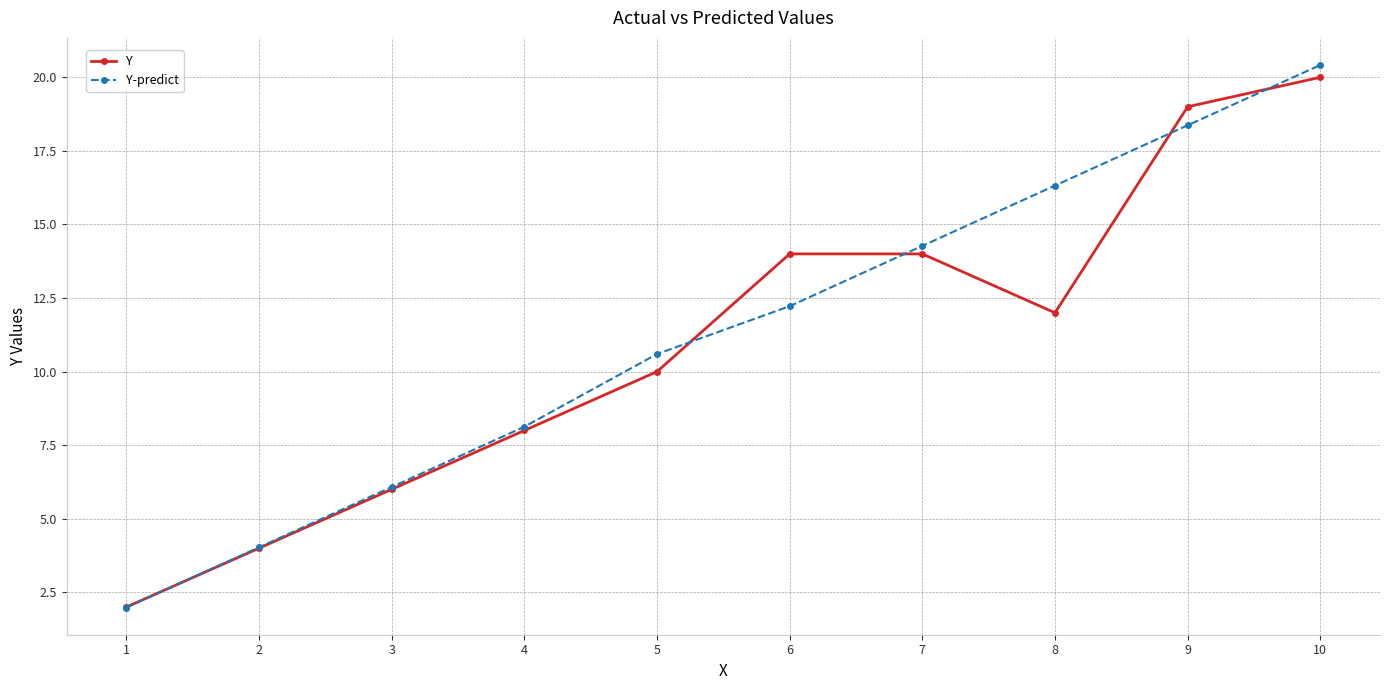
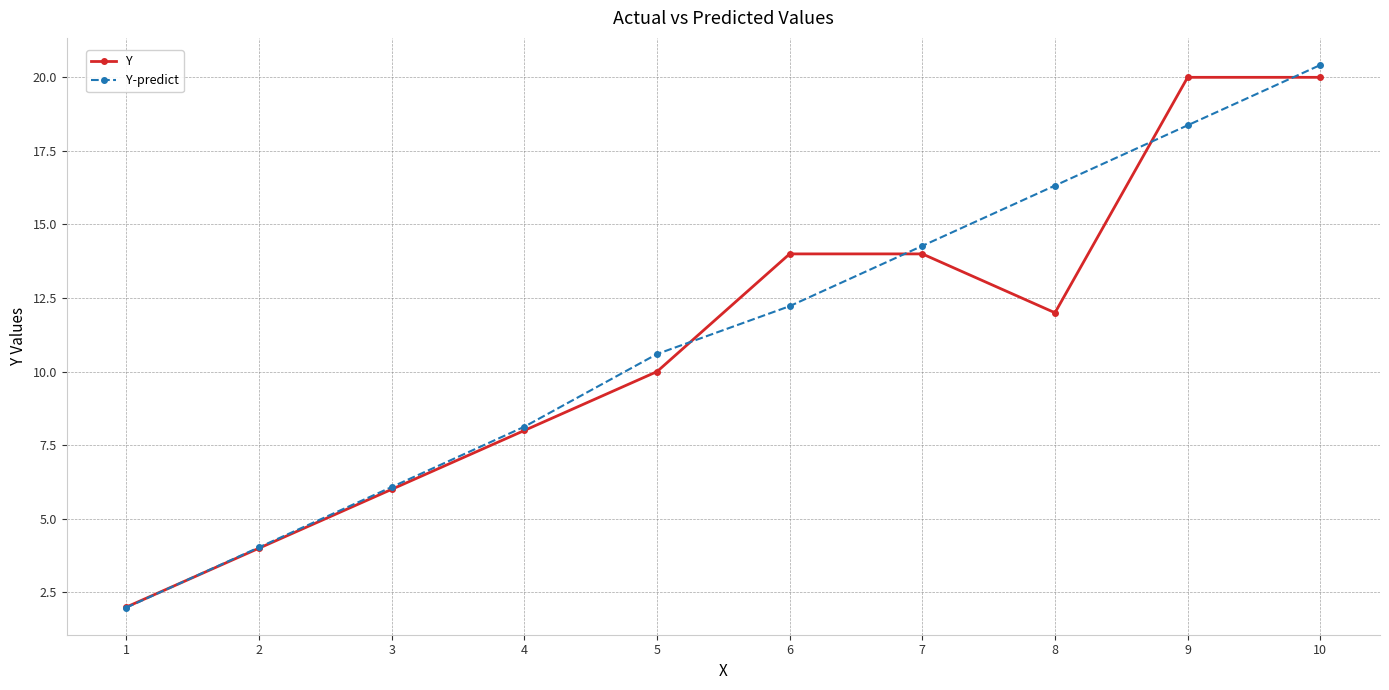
  {
    "Y": {
      "4": 8,
      "5": 10,
      "6": 14,
      "7": 14,
      "8": 12,
-     "9": 19,
+     "9": 20,
      "10": 20
    },
    "Y-predict": {
      "4": 8.1,
      "5": 10.6,
      "6": 12.2,
      "7": 14.3,
      "8": 16.3,
      "9": 18.4,
      "10": 20.4
    }
  }
